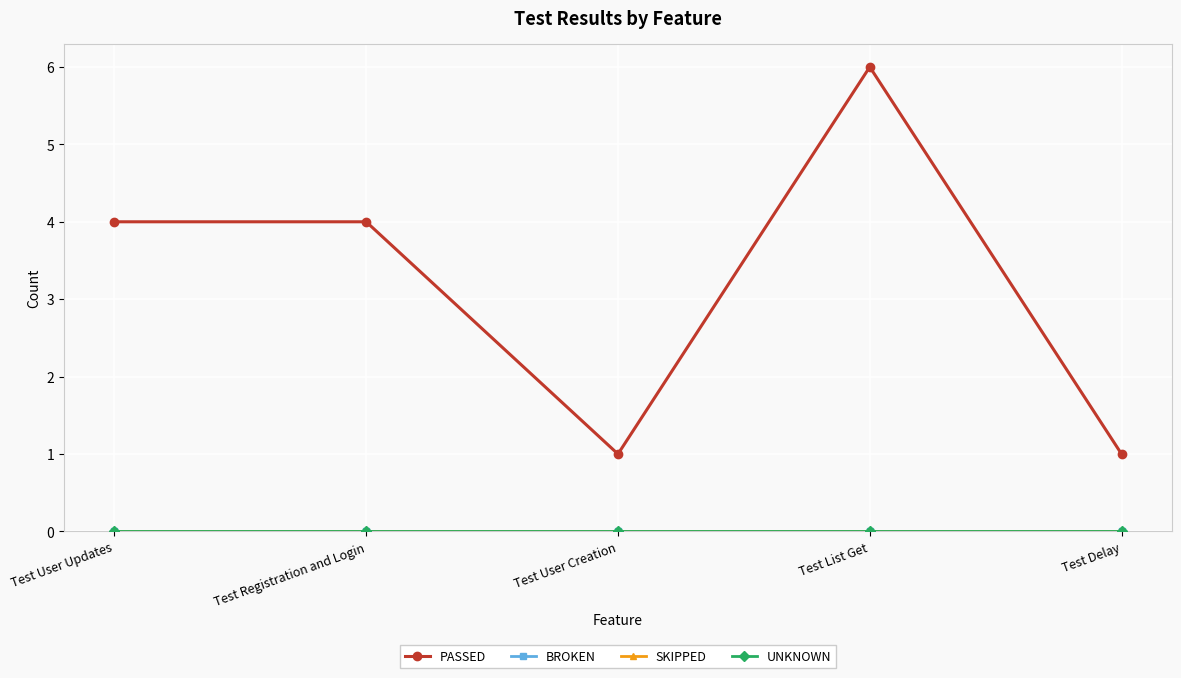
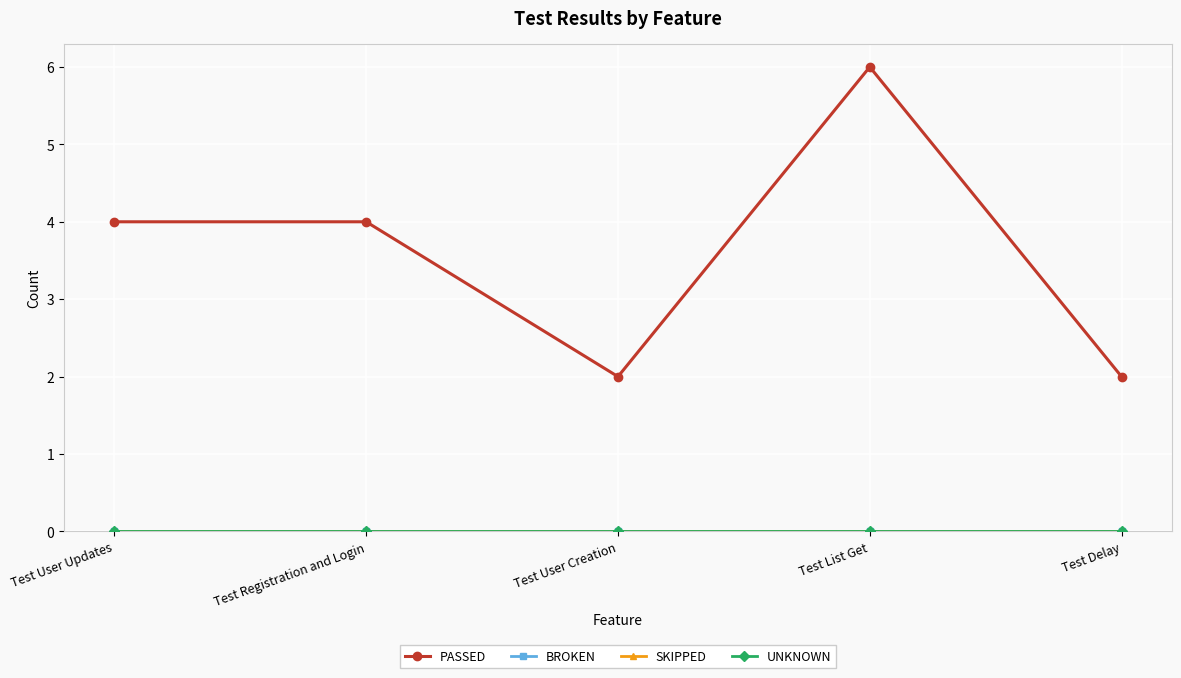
  {
    "PASSED": {
      "Test User Updates": 4,
      "Test Registration and Login": 4,
-     "Test User Creation": 1,
+     "Test User Creation": 2,
      "Test List Get": 6,
-     "Test Delay": 1
+     "Test Delay": 2
    },
    "UNKNOWN": {
      "Test User Updates": 0,
      "Test Registration and Login": 0,
      "Test User Creation": 0,
      "Test List Get": 0,
      "Test Delay": 0
    }
  }
